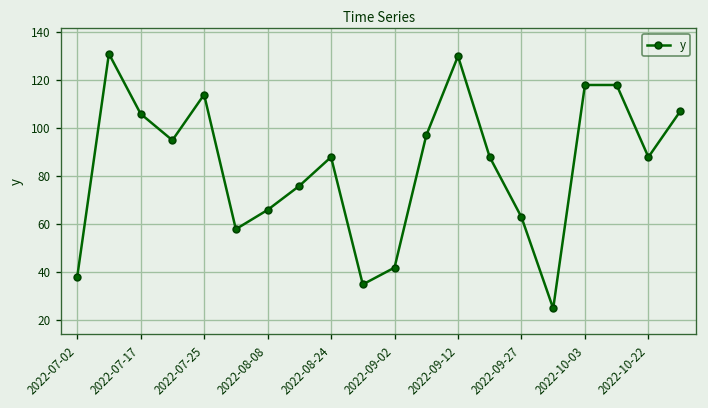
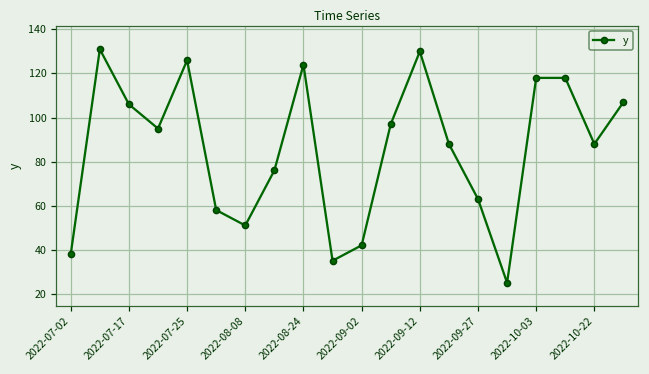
  {
    "2022-07-02": 38,
    "2022-07-17": 106,
-   "2022-07-25": 114,
-   "2022-08-08": 66,
-   "2022-08-24": 88,
+   "2022-07-25": 126,
+   "2022-08-08": 51,
+   "2022-08-24": 124,
    "2022-09-02": 42,
    "2022-09-12": 130,
    "2022-09-27": 63,
    "2022-10-03": 118,
    "2022-10-22": 88
  }
